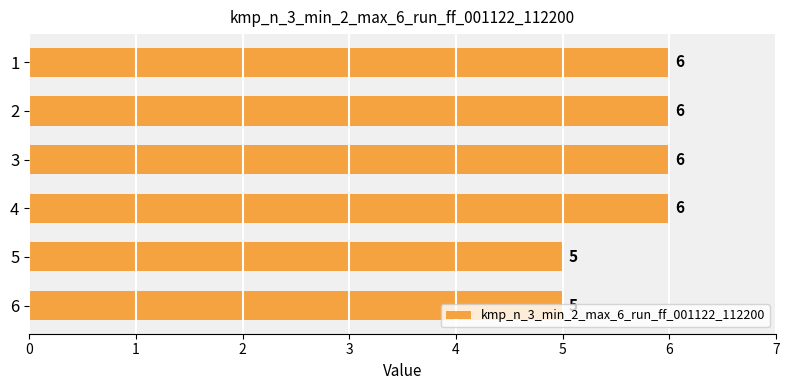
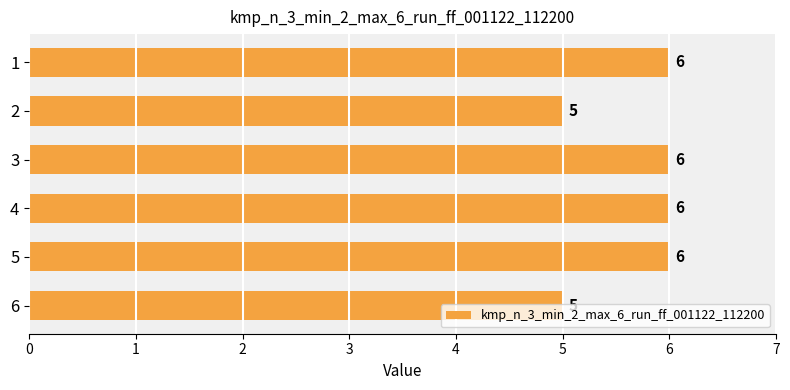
  {
    "1": 6,
-   "2": 6,
+   "2": 5,
    "3": 6,
    "4": 6,
-   "5": 5
+   "5": 6
  }
